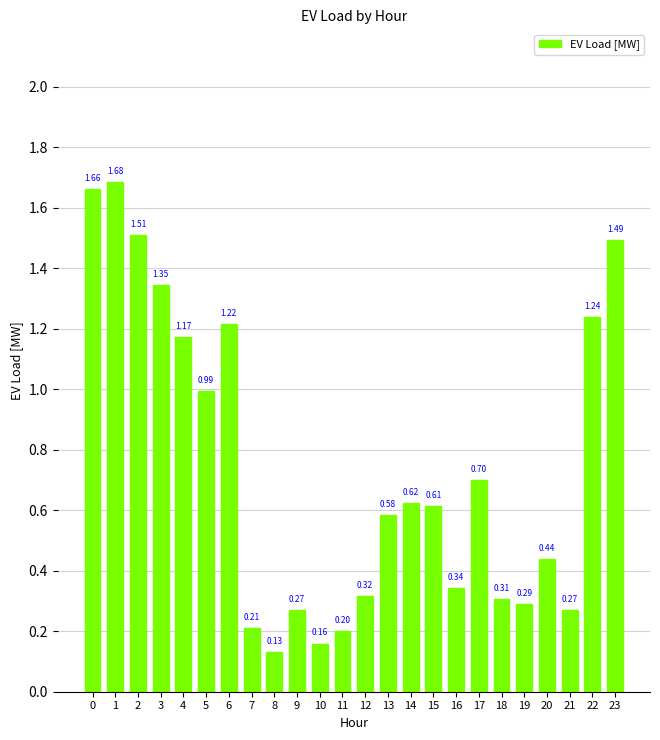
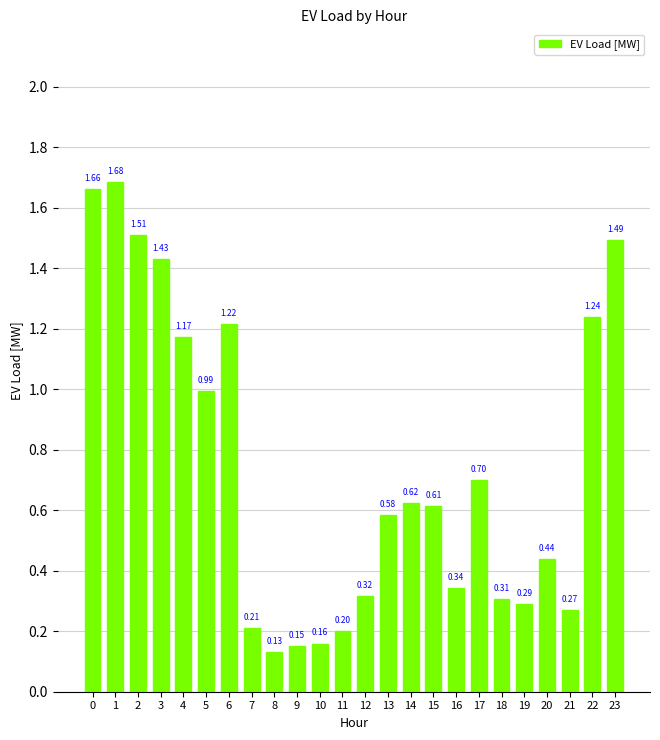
  {
    "0": 1.66,
    "1": 1.68,
    "2": 1.51,
-   "3": 1.35,
+   "3": 1.43,
    "4": 1.17,
    "5": 0.99,
    "6": 1.22,
    "7": 0.21,
    "8": 0.13,
-   "9": 0.27,
+   "9": 0.15,
    "10": 0.16,
    "11": 0.20,
    "12": 0.32,
    "13": 0.58,
    "14": 0.62,
    "15": 0.61,
    "16": 0.34,
    "17": 0.70,
    "18": 0.31,
    "19": 0.29,
    "20": 0.44,
    "21": 0.27,
    "22": 1.24,
    "23": 1.49
  }
